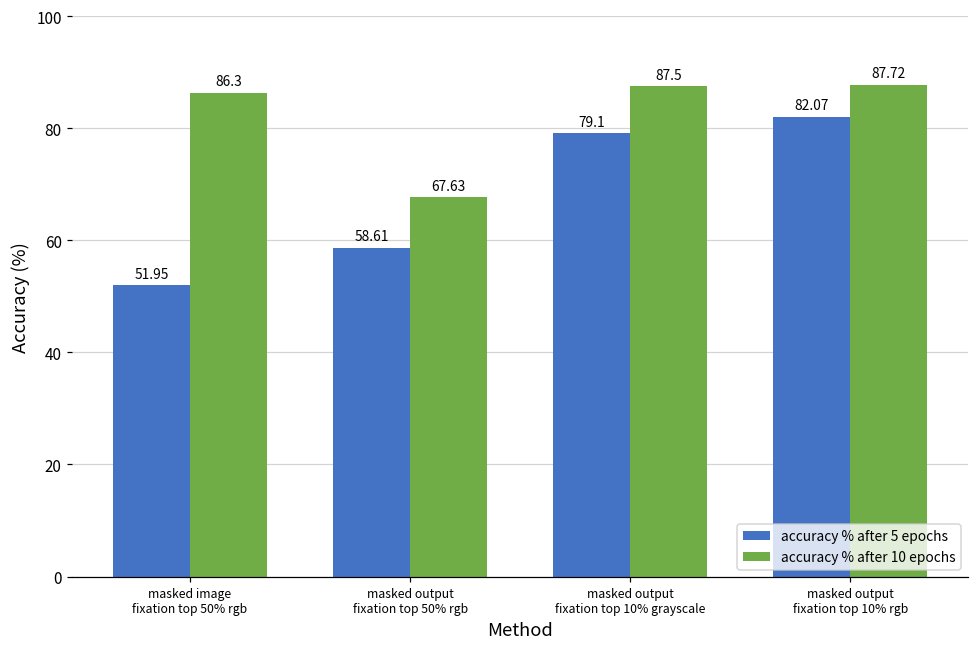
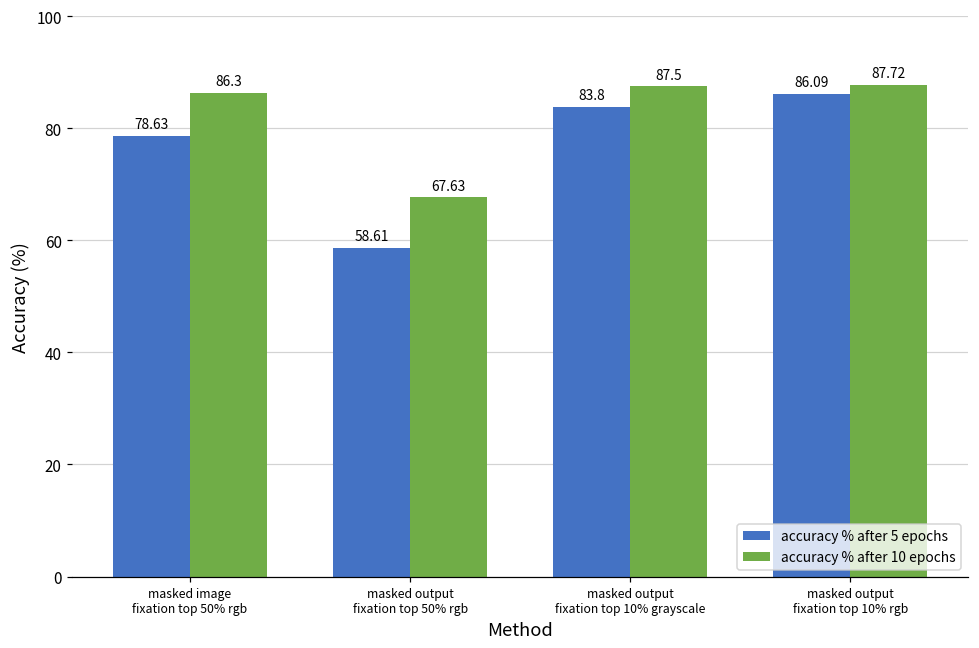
  {
    "accuracy % after 5 epochs": {
-     "masked image fixation top 50% rgb": 51.95,
+     "masked image fixation top 50% rgb": 78.63,
      "masked output fixation top 50% rgb": 58.61,
-     "masked output fixation top 10% grayscale": 79.1,
-     "masked output fixation top 10% rgb": 82.07
+     "masked output fixation top 10% grayscale": 83.8,
+     "masked output fixation top 10% rgb": 86.09
    },
    "accuracy % after 10 epochs": {
      "masked image fixation top 50% rgb": 86.3,
      "masked output fixation top 50% rgb": 67.63,
      "masked output fixation top 10% grayscale": 87.5,
      "masked output fixation top 10% rgb": 87.72
    }
  }
